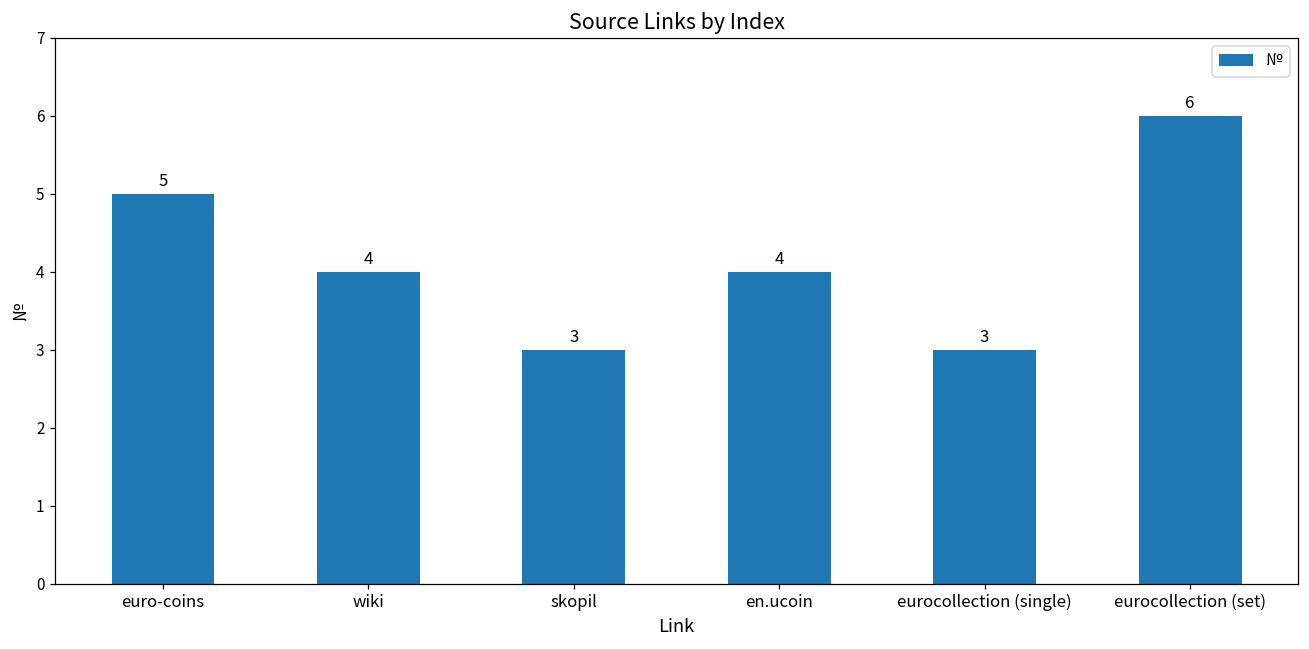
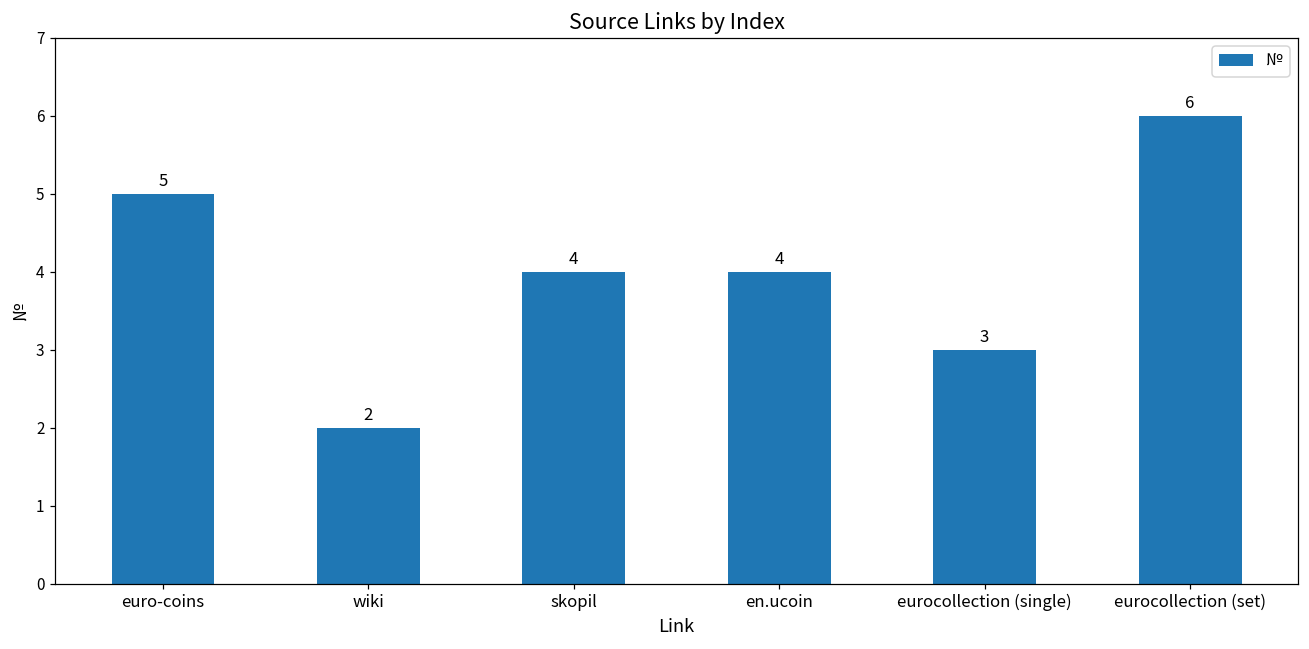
  {
    "euro-coins": 5,
-   "wiki": 4,
-   "skopil": 3,
+   "wiki": 2,
+   "skopil": 4,
    "en.ucoin": 4,
    "eurocollection (single)": 3,
    "eurocollection (set)": 6
  }
